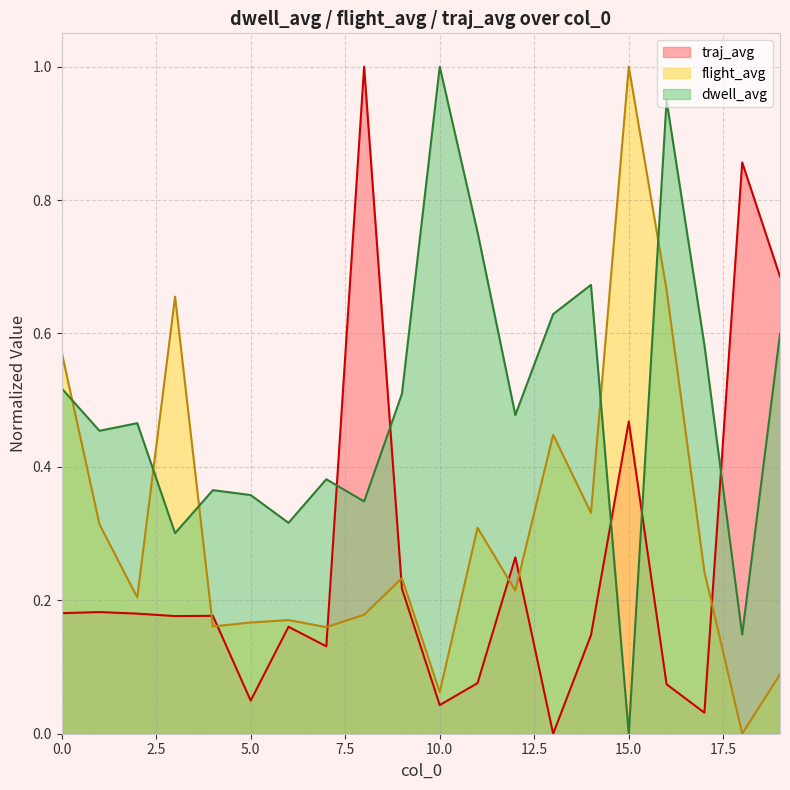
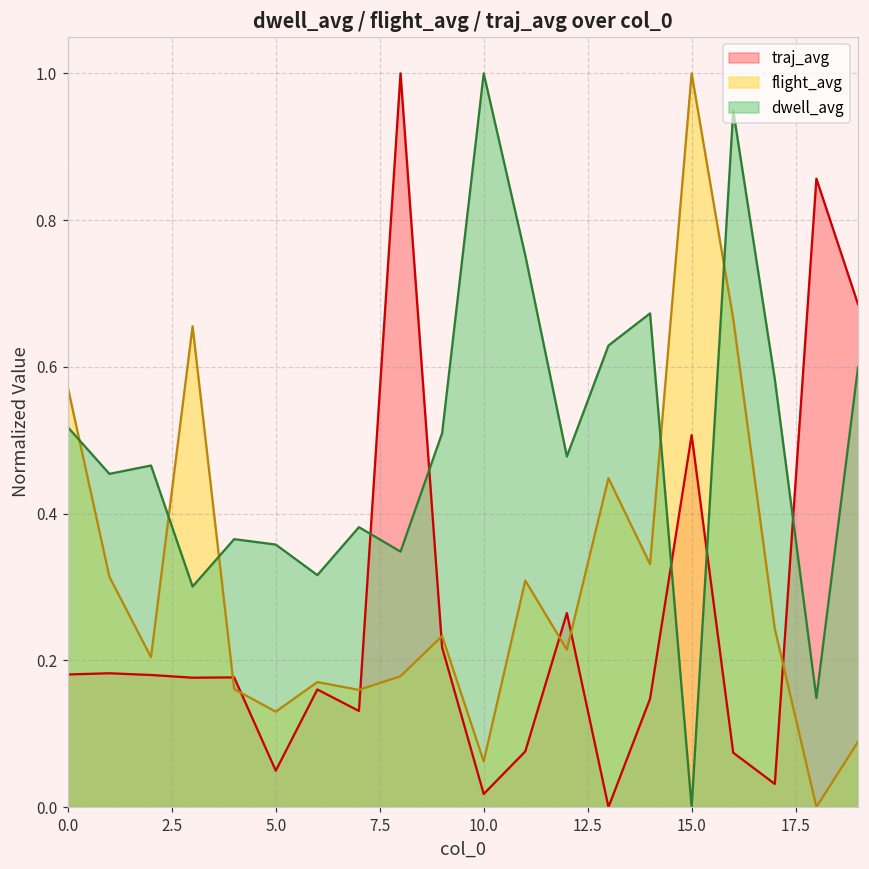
  {
    "traj_avg": {
      "0.0": 0.18,
      "5.0": 0.05,
-     "10.0": 0.04,
-     "15.0": 0.47
+     "10.0": 0.02,
+     "15.0": 0.51
    },
    "flight_avg": {
      "0.0": 0.57,
-     "5.0": 0.17,
+     "5.0": 0.13,
      "10.0": 0.06,
      "15.0": 1.00
    },
    "dwell_avg": {
      "0.0": 0.52,
      "5.0": 0.36,
      "10.0": 1.00,
      "15.0": 0.00
    }
  }
